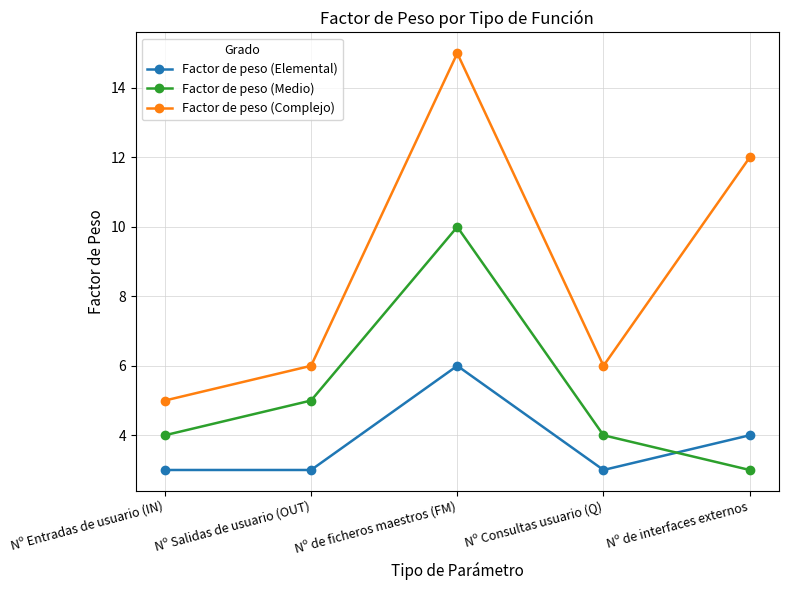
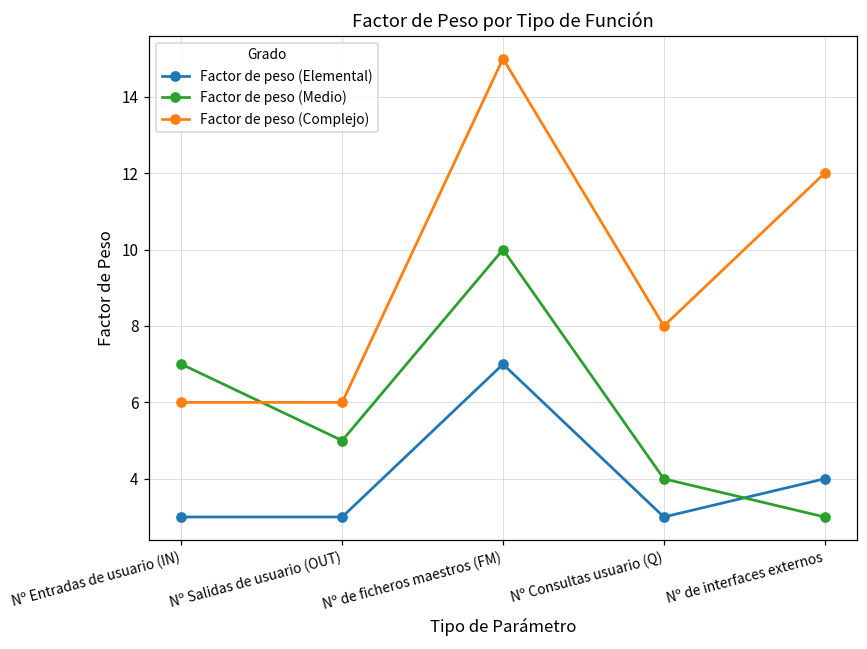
  {
    "Factor de peso (Elemental)": {
      "Nº Entradas de usuario (IN)": 3,
      "Nº Salidas de usuario (OUT)": 3,
-     "Nº de ficheros maestros (FM)": 6,
+     "Nº de ficheros maestros (FM)": 7,
      "Nº Consultas usuario (Q)": 3,
      "Nº de interfaces externos": 4
    },
    "Factor de peso (Medio)": {
-     "Nº Entradas de usuario (IN)": 4,
+     "Nº Entradas de usuario (IN)": 7,
      "Nº Salidas de usuario (OUT)": 5,
      "Nº de ficheros maestros (FM)": 10,
      "Nº Consultas usuario (Q)": 4,
      "Nº de interfaces externos": 3
    },
    "Factor de peso (Complejo)": {
-     "Nº Entradas de usuario (IN)": 5,
+     "Nº Entradas de usuario (IN)": 6,
      "Nº Salidas de usuario (OUT)": 6,
      "Nº de ficheros maestros (FM)": 15,
-     "Nº Consultas usuario (Q)": 6,
+     "Nº Consultas usuario (Q)": 8,
      "Nº de interfaces externos": 12
    }
  }
